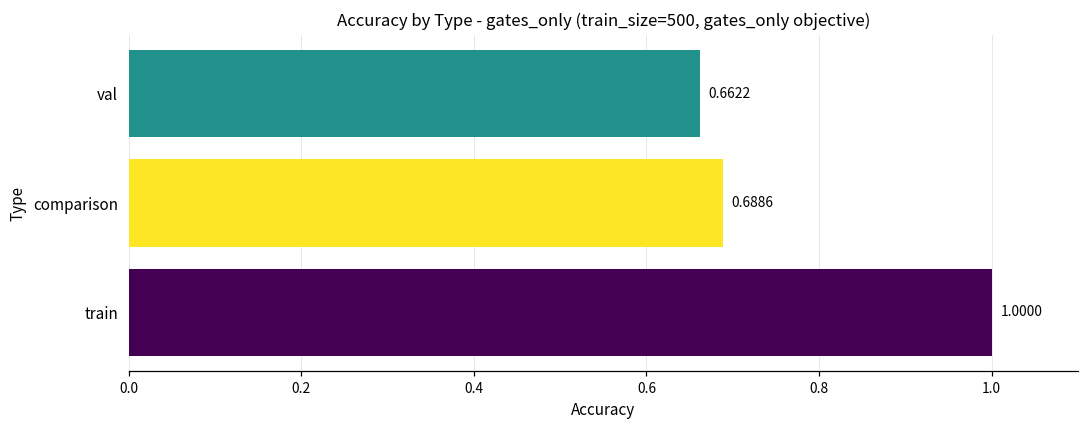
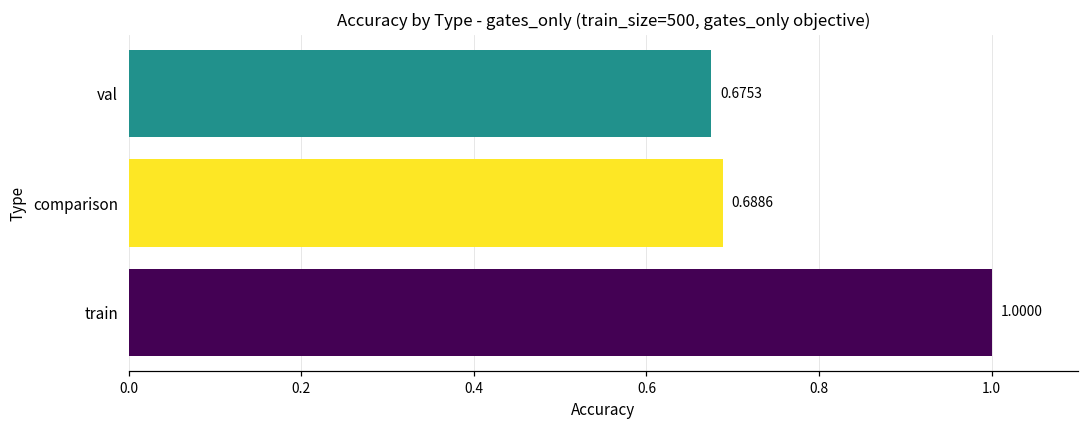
  {
-   "val": 0.6622,
+   "val": 0.6753,
    "comparison": 0.6886,
    "train": 1.0000
  }
